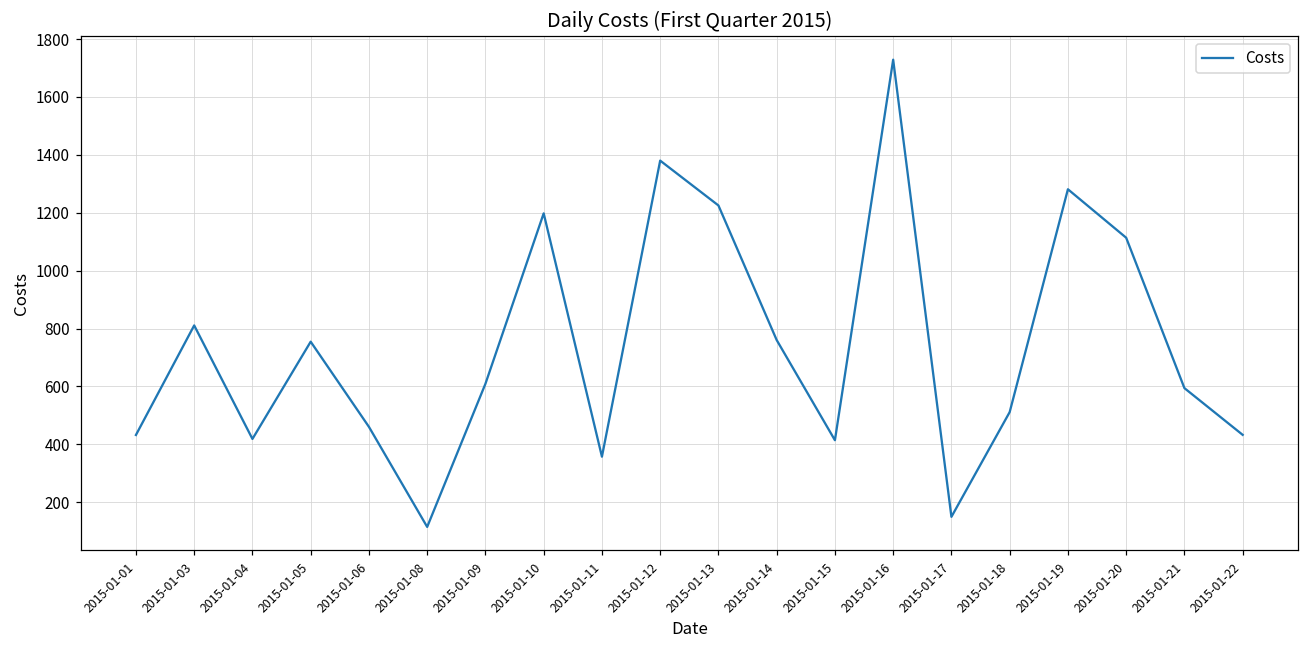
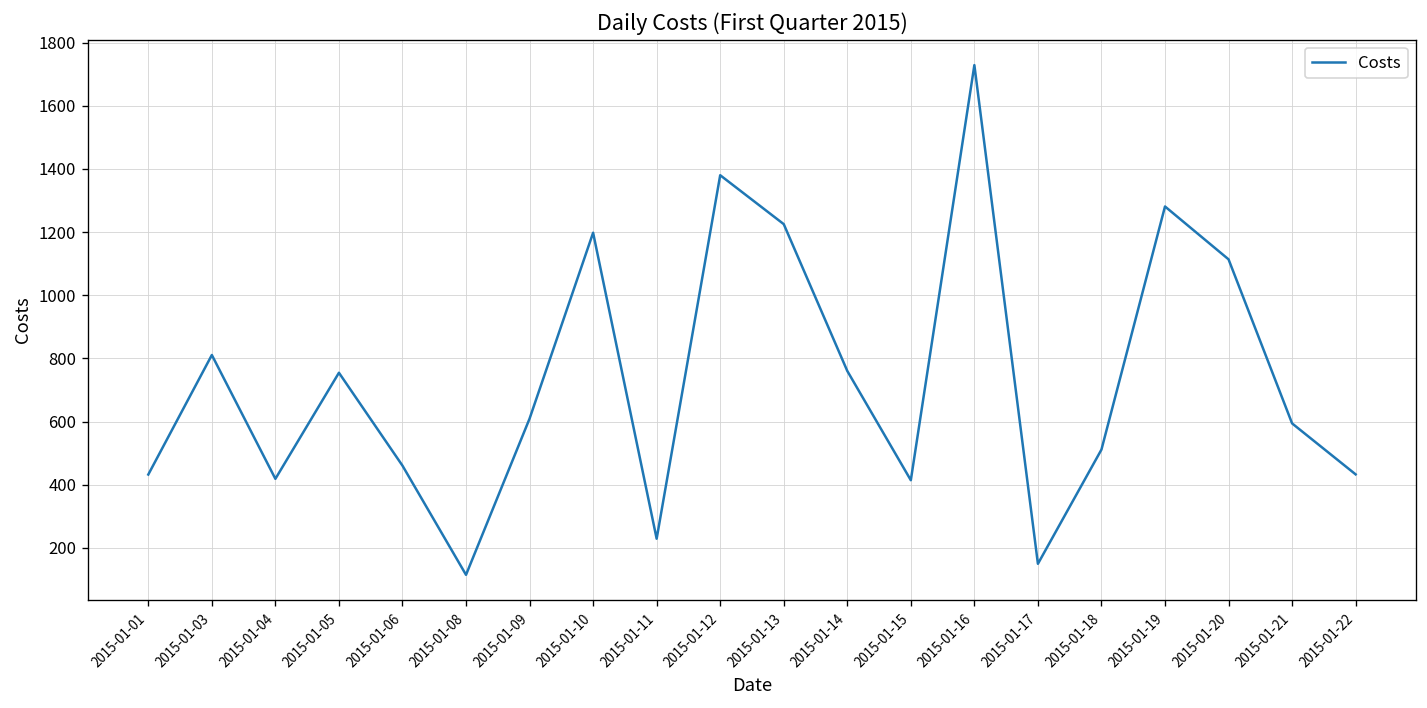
  {
    "2015-01-01": 430,
    "2015-01-03": 810,
    "2015-01-04": 420,
    "2015-01-05": 750,
    "2015-01-06": 460,
    "2015-01-08": 110,
    "2015-01-09": 610,
    "2015-01-10": 1200,
-   "2015-01-11": 360,
+   "2015-01-11": 230,
    "2015-01-12": 1380,
    "2015-01-13": 1230,
    "2015-01-14": 760,
    "2015-01-15": 410,
    "2015-01-16": 1730,
    "2015-01-17": 150,
    "2015-01-18": 510,
    "2015-01-19": 1280,
    "2015-01-20": 1110,
    "2015-01-21": 590,
    "2015-01-22": 430
  }
